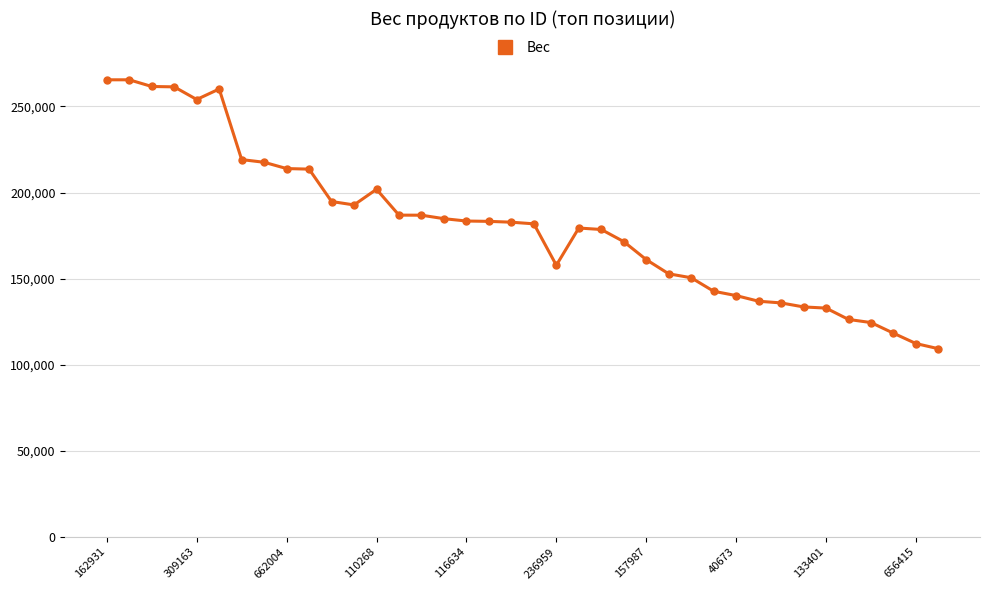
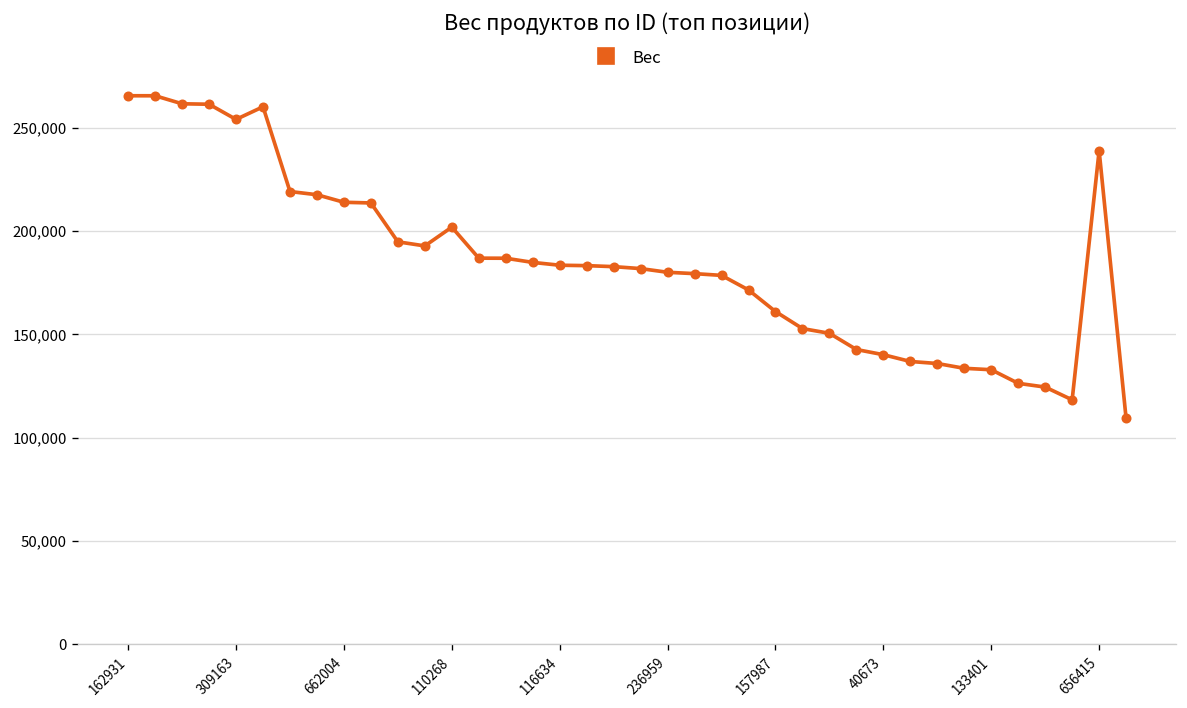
  {
    "162931": "265,000",
    "309163": "254,000",
    "662004": "214,000",
    "110268": "202,000",
    "116634": "183,000",
-   "236959": "158,000",
+   "236959": "180,000",
    "157987": "161,000",
    "40673": "140,000",
    "133401": "133,000",
-   "656415": "112,000"
+   "656415": "239,000"
  }
